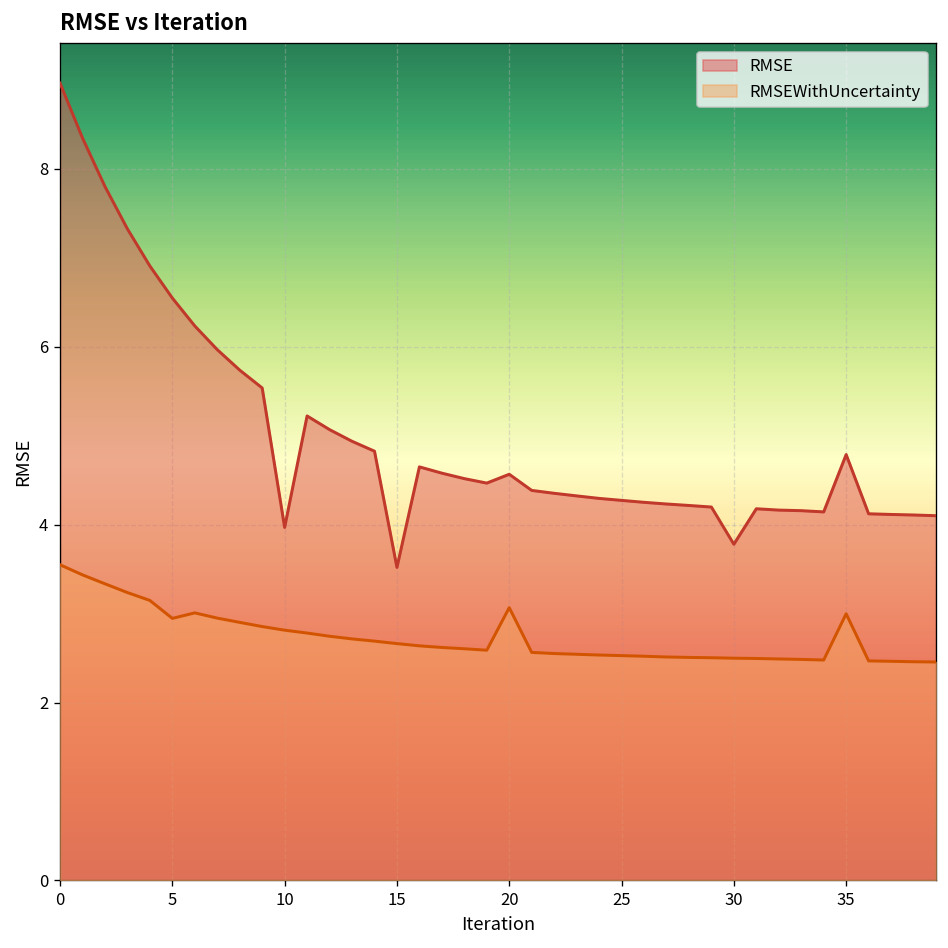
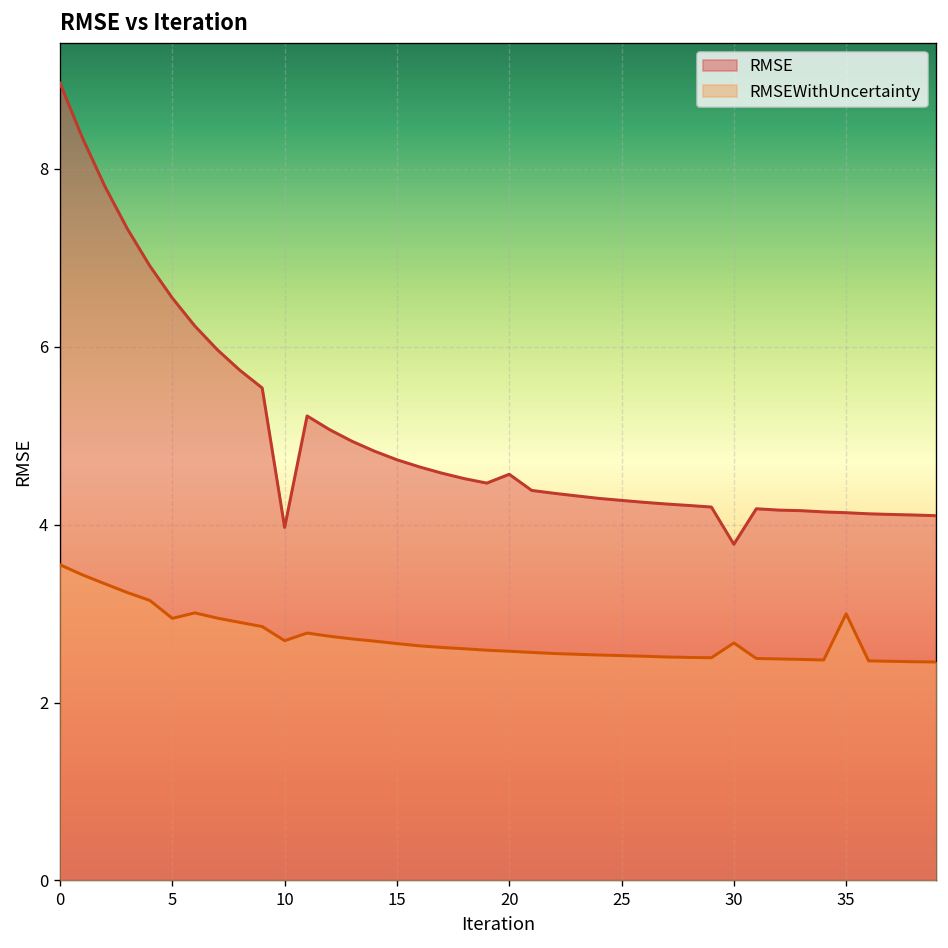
  {
    "RMSE": {
      "0": 9.0,
      "5": 6.5,
      "10": 4.0,
-     "15": 3.5,
+     "15": 4.7,
      "20": 4.6,
      "25": 4.3,
      "30": 3.8,
-     "35": 4.8
+     "35": 4.1
    },
    "RMSEWithUncertainty": {
      "0": 3.5,
      "5": 2.9,
-     "10": 2.8,
+     "10": 2.7,
      "15": 2.7,
-     "20": 3.1,
+     "20": 2.6,
      "25": 2.5,
-     "30": 2.5,
+     "30": 2.7,
      "35": 3.0
    }
  }
